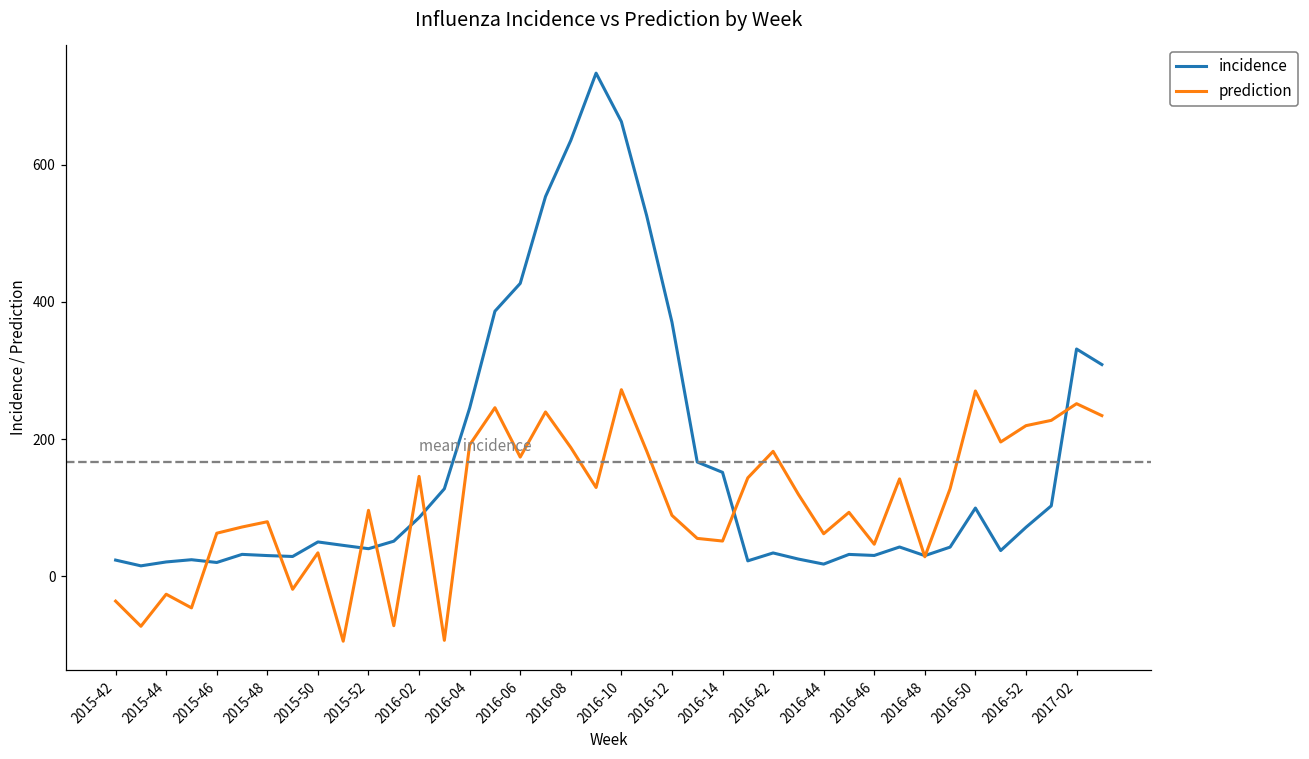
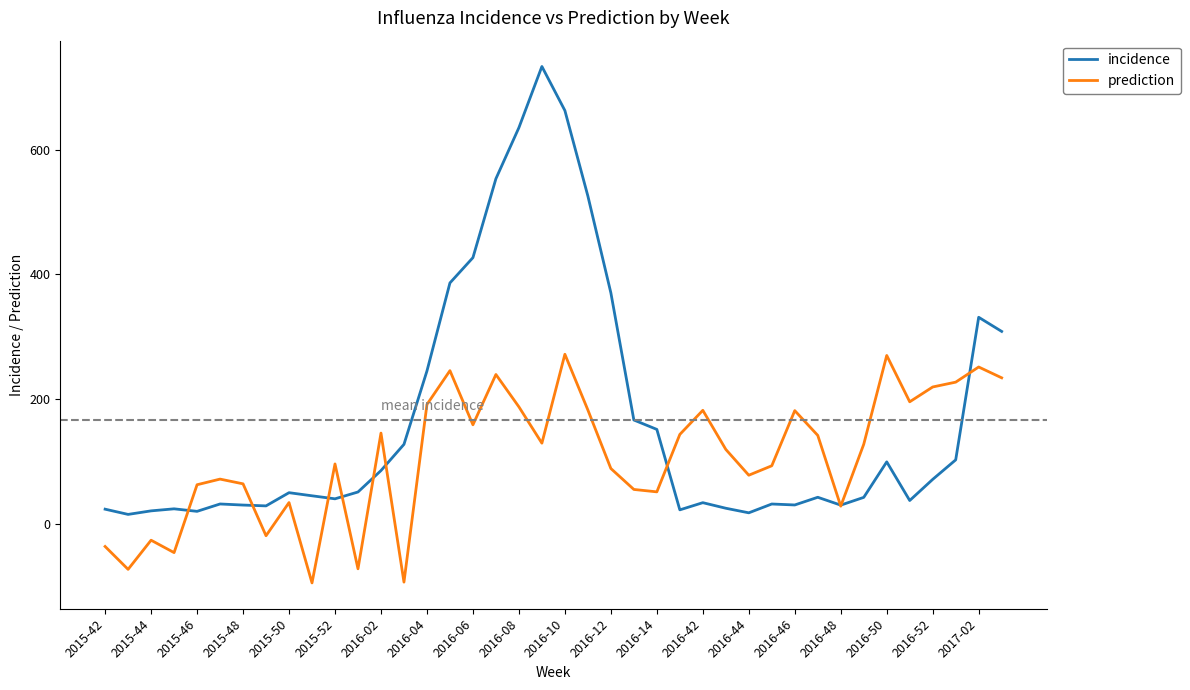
  {
    "incidence": {
      "2015-42": 20,
      "2015-44": 20,
      "2015-46": 20,
      "2015-48": 30,
      "2015-50": 50,
      "2015-52": 40,
      "2016-02": 90,
      "2016-04": 250,
      "2016-06": 430,
      "2016-08": 640,
      "2016-10": 660,
      "2016-12": 370,
      "2016-14": 150,
      "2016-42": 30,
      "2016-44": 20,
      "2016-46": 30,
      "2016-50": 100,
      "2016-52": 70,
      "2017-02": 330
    },
    "prediction": {
      "2015-42": -40,
      "2015-44": -30,
      "2015-46": 60,
-     "2015-48": 80,
+     "2015-48": 60,
      "2015-50": 30,
      "2015-52": 100,
      "2016-02": 150,
      "2016-04": 190,
-     "2016-06": 170,
+     "2016-06": 160,
      "2016-08": 190,
      "2016-10": 270,
      "2016-12": 90,
      "2016-14": 50,
      "2016-42": 180,
-     "2016-44": 60,
-     "2016-46": 50,
+     "2016-44": 80,
+     "2016-46": 180,
      "2016-50": 270,
      "2016-52": 220,
      "2017-02": 250
    }
  }
